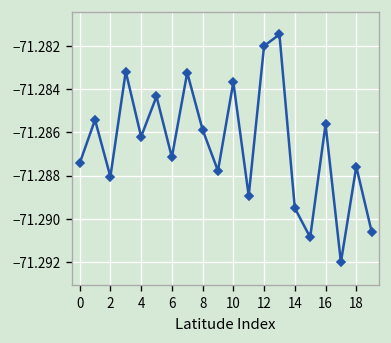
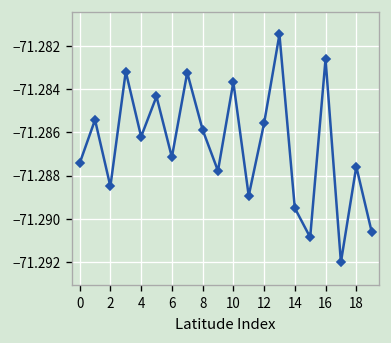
  {
    "0": -71.2874,
-   "2": -71.2880,
+   "2": -71.2885,
    "4": -71.2862,
    "6": -71.2871,
    "8": -71.2859,
    "10": -71.2837,
-   "12": -71.2820,
+   "12": -71.2856,
    "14": -71.2895,
-   "16": -71.2856,
+   "16": -71.2826,
    "18": -71.2876
  }
